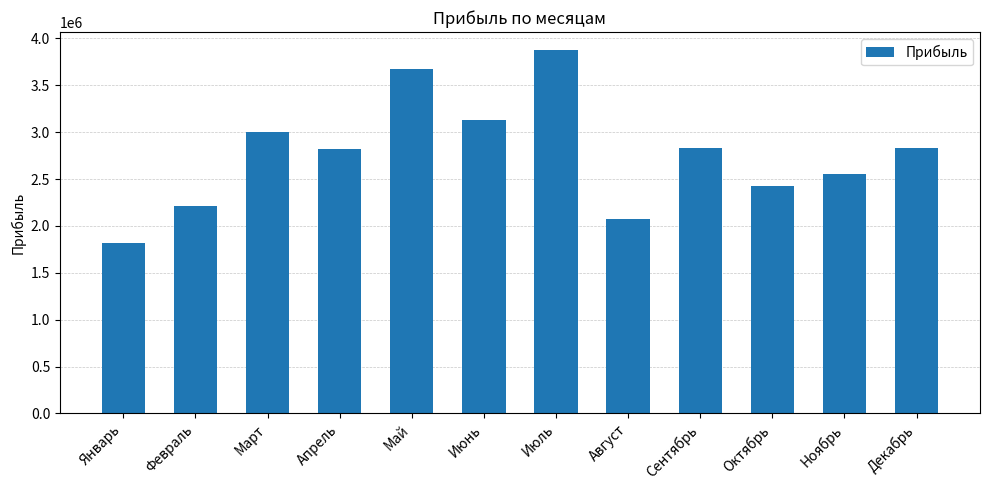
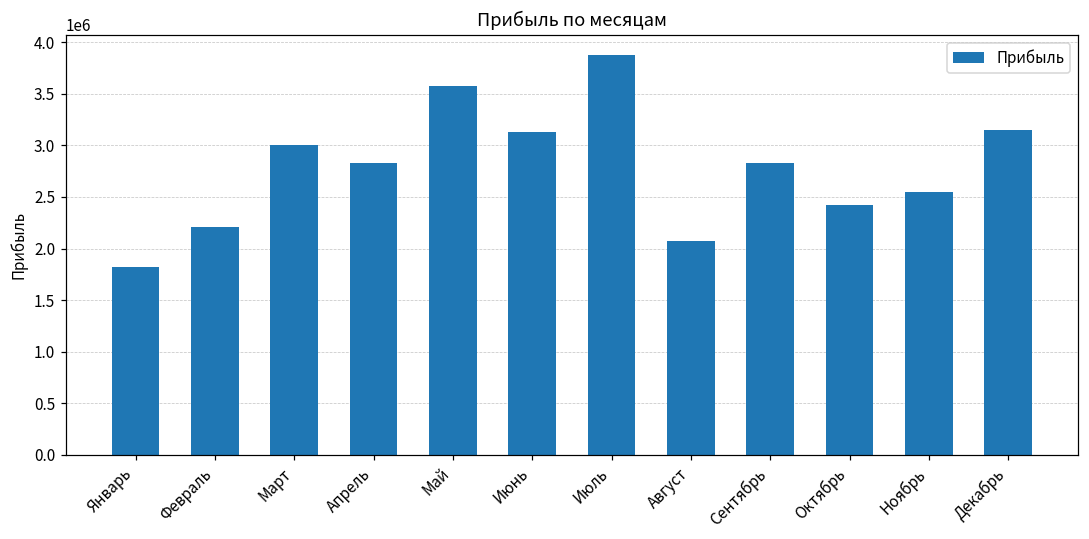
  {
    "Январь": 1800000,
    "Февраль": 2200000,
    "Март": 3000000,
    "Апрель": 2800000,
-   "Май": 3700000,
+   "Май": 3600000,
    "Июнь": 3100000,
    "Июль": 3900000,
    "Август": 2100000,
    "Сентябрь": 2800000,
    "Октябрь": 2400000,
    "Ноябрь": 2500000,
-   "Декабрь": 2800000
+   "Декабрь": 3200000
  }
